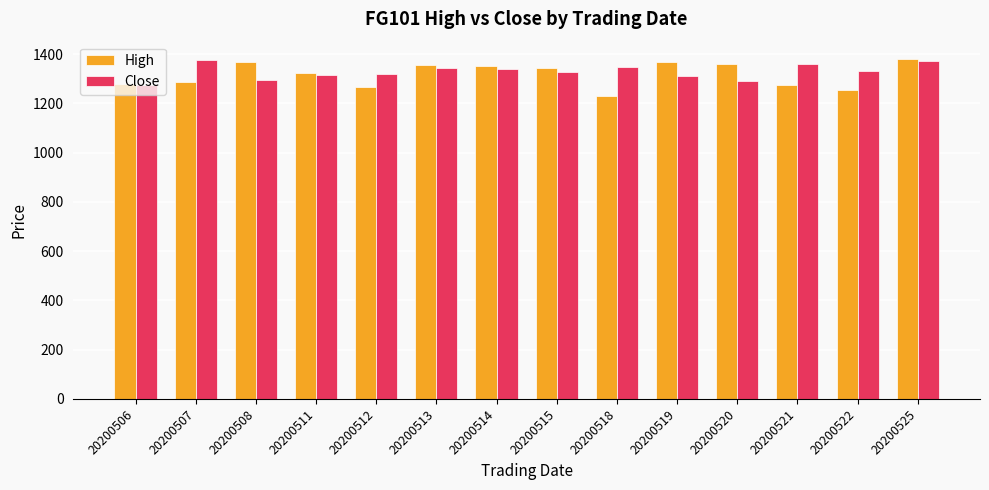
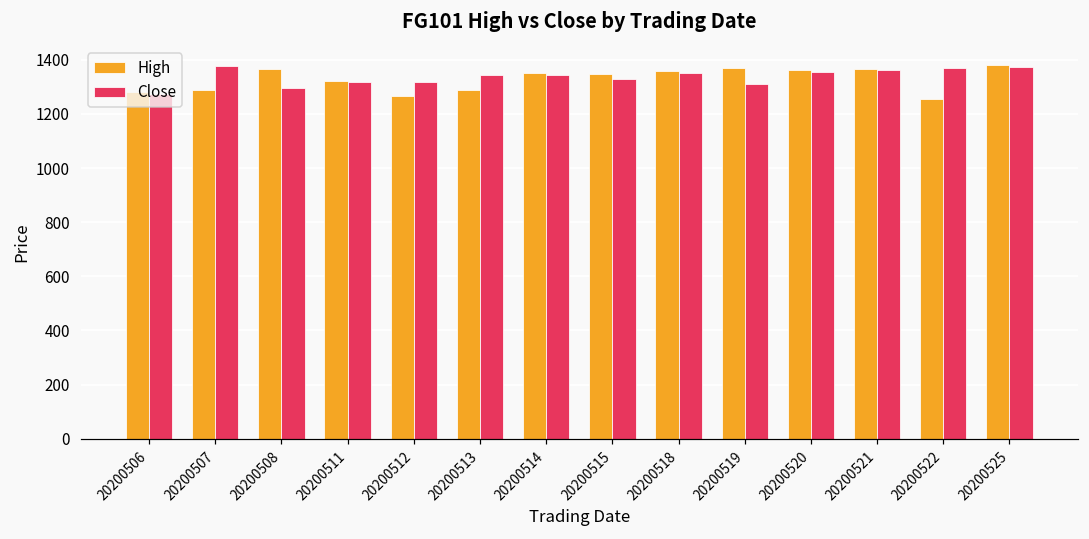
  {
    "High": {
      "20200507": 1290,
      "20200508": 1370,
      "20200511": 1320,
      "20200512": 1270,
-     "20200513": 1360,
+     "20200513": 1290,
      "20200514": 1350,
      "20200515": 1350,
-     "20200518": 1230,
+     "20200518": 1360,
      "20200519": 1370,
      "20200520": 1360,
-     "20200521": 1270,
+     "20200521": 1360,
      "20200522": 1260,
      "20200525": 1380
    },
    "Close": {
      "20200507": 1370,
      "20200508": 1300,
      "20200511": 1320,
      "20200512": 1320,
      "20200513": 1340,
      "20200514": 1340,
      "20200515": 1330,
      "20200518": 1350,
      "20200519": 1310,
-     "20200520": 1290,
+     "20200520": 1350,
      "20200521": 1360,
-     "20200522": 1330,
+     "20200522": 1370,
      "20200525": 1370
    }
  }
